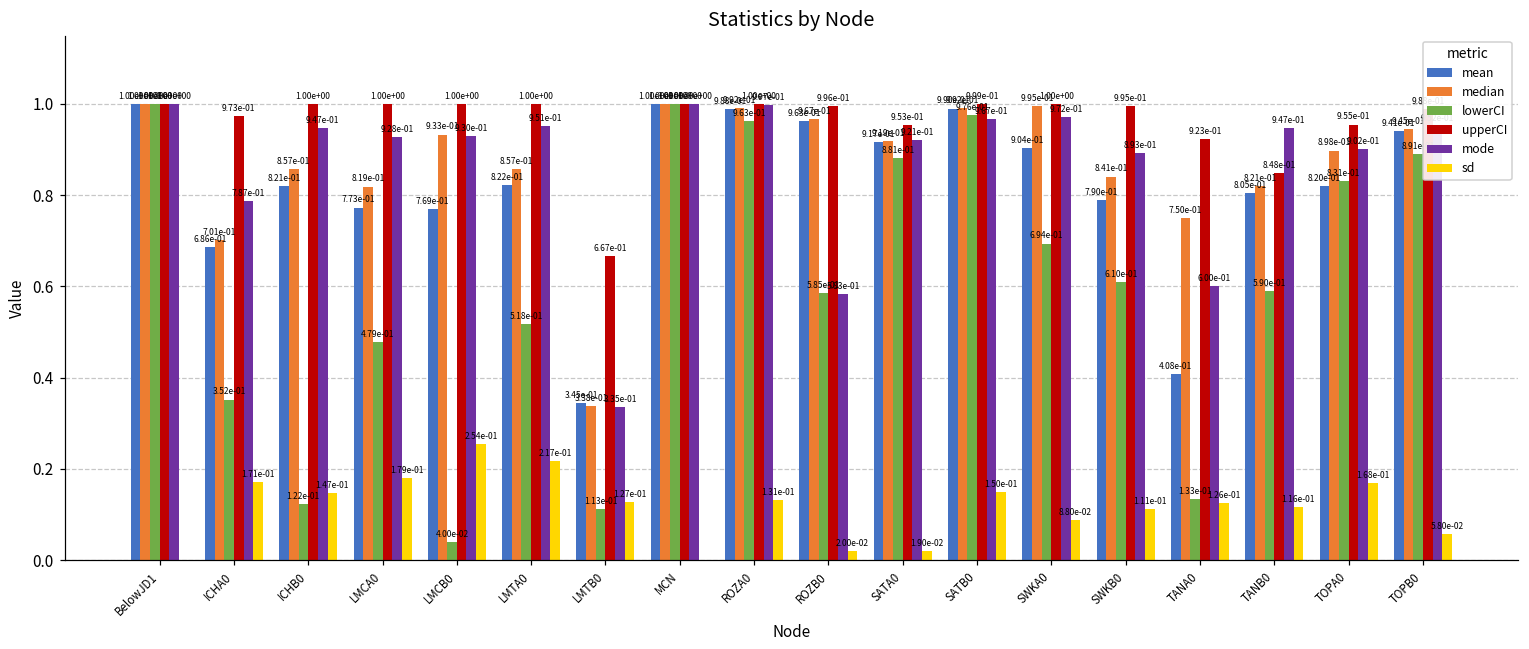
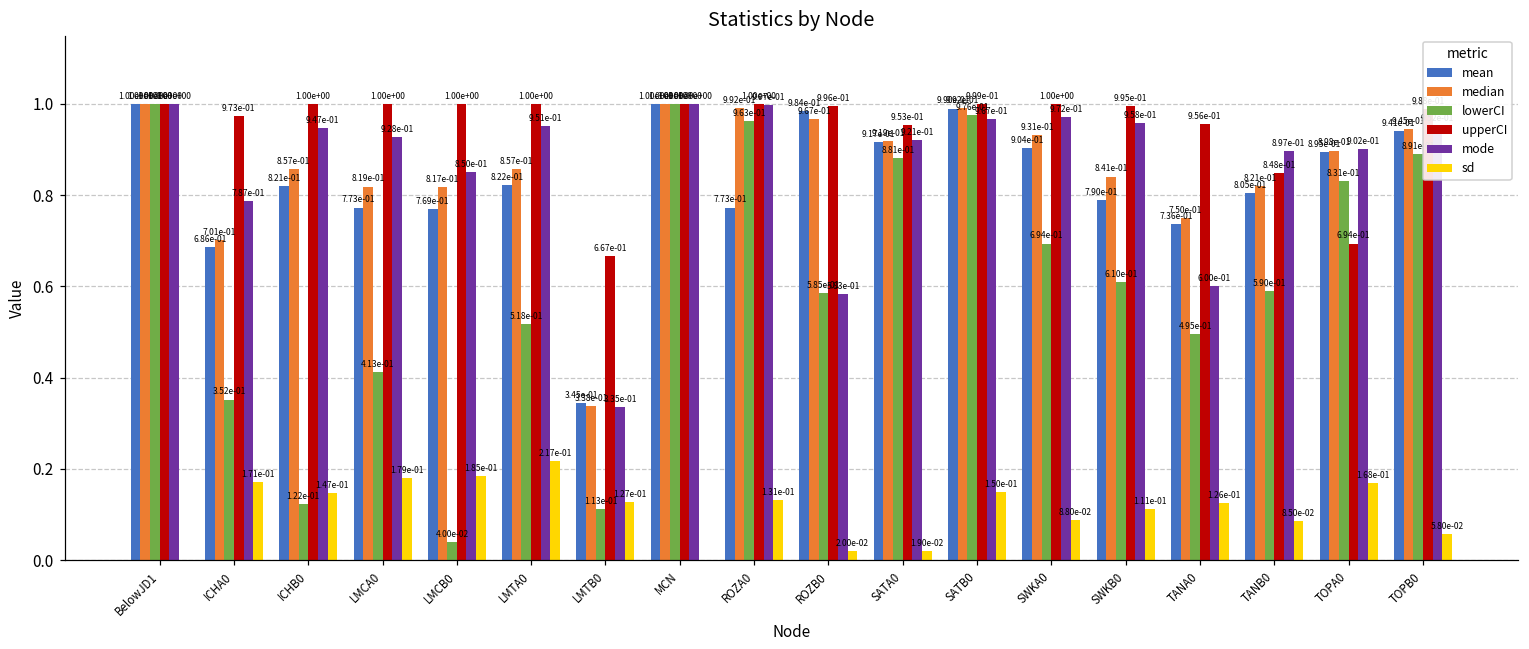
  {
    "mean": {
      "ICHB0": "8.21e-01",
      "LMCA0": "7.73e-01",
      "LMCB0": "7.69e-01",
      "LMTA0": "8.22e-01",
-     "ROZA0": "9.88e-01",
-     "ROZB0": "9.63e-01",
+     "ROZA0": "7.73e-01",
+     "ROZB0": "9.84e-01",
      "SWKB0": "7.90e-01",
-     "TANA0": "4.08e-01",
-     "TOPA0": "8.20e-01"
+     "TANA0": "7.36e-01",
+     "TOPA0": "8.95e-01"
    },
    "median": {
      "ICHB0": "8.57e-01",
      "LMCA0": "8.19e-01",
-     "LMCB0": "9.33e-01",
+     "LMCB0": "8.17e-01",
      "LMTA0": "8.57e-01",
      "ROZA0": "9.63e-01",
-     "SWKA0": "9.95e-01",
+     "SWKA0": "9.31e-01",
      "SWKB0": "8.41e-01",
      "TANB0": "8.21e-01"
    },
    "lowerCI": {
      "ICHA0": "3.52e-01",
      "ICHB0": "1.22e-01",
-     "LMCA0": "4.79e-01",
+     "LMCA0": "4.13e-01",
      "LMCB0": "4.00e-02",
      "LMTA0": "5.18e-01",
      "LMTB0": "1.13e-01",
      "SATA0": "8.81e-01",
      "SWKA0": "6.94e-01",
      "SWKB0": "6.10e-01",
-     "TANA0": "1.33e-01",
+     "TANA0": "4.95e-01",
      "TANB0": "5.90e-01",
      "TOPA0": "8.31e-01"
    },
    "upperCI": {
      "ICHA0": "9.73e-01",
      "ICHB0": "1.00e+00",
      "LMCA0": "1.00e+00",
      "LMCB0": "1.00e+00",
      "LMTA0": "1.00e+00",
      "LMTB0": "6.67e-01",
      "ROZB0": "9.96e-01",
      "SATA0": "9.53e-01",
      "SWKA0": "1.00e+00",
      "SWKB0": "9.95e-01",
-     "TANA0": "9.23e-01",
+     "TANA0": "9.56e-01",
      "TANB0": "8.48e-01",
-     "TOPA0": "9.55e-01"
+     "TOPA0": "6.94e-01"
    },
    "mode": {
      "ICHA0": "7.87e-01",
      "ICHB0": "9.47e-01",
      "LMCA0": "9.28e-01",
-     "LMCB0": "9.30e-01",
+     "LMCB0": "8.50e-01",
      "LMTA0": "9.51e-01",
      "LMTB0": "3.35e-01",
      "SATA0": "9.21e-01",
-     "SWKB0": "8.93e-01",
+     "SWKB0": "9.58e-01",
      "TANA0": "6.00e-01",
-     "TANB0": "9.47e-01",
+     "TANB0": "8.97e-01",
      "TOPA0": "9.02e-01"
    },
    "sd": {
      "ICHA0": "1.71e-01",
      "ICHB0": "1.47e-01",
      "LMCA0": "1.79e-01",
-     "LMCB0": "2.54e-01",
+     "LMCB0": "1.85e-01",
      "LMTA0": "2.17e-01",
      "LMTB0": "1.27e-01",
      "ROZA0": "1.31e-01",
      "ROZB0": "2.00e-02",
      "SATA0": "1.90e-02",
      "SATB0": "1.50e-01",
      "SWKA0": "8.80e-02",
      "SWKB0": "1.11e-01",
      "TANA0": "1.26e-01",
-     "TANB0": "1.16e-01",
+     "TANB0": "8.50e-02",
      "TOPA0": "1.68e-01",
      "TOPB0": "5.80e-02"
    }
  }
